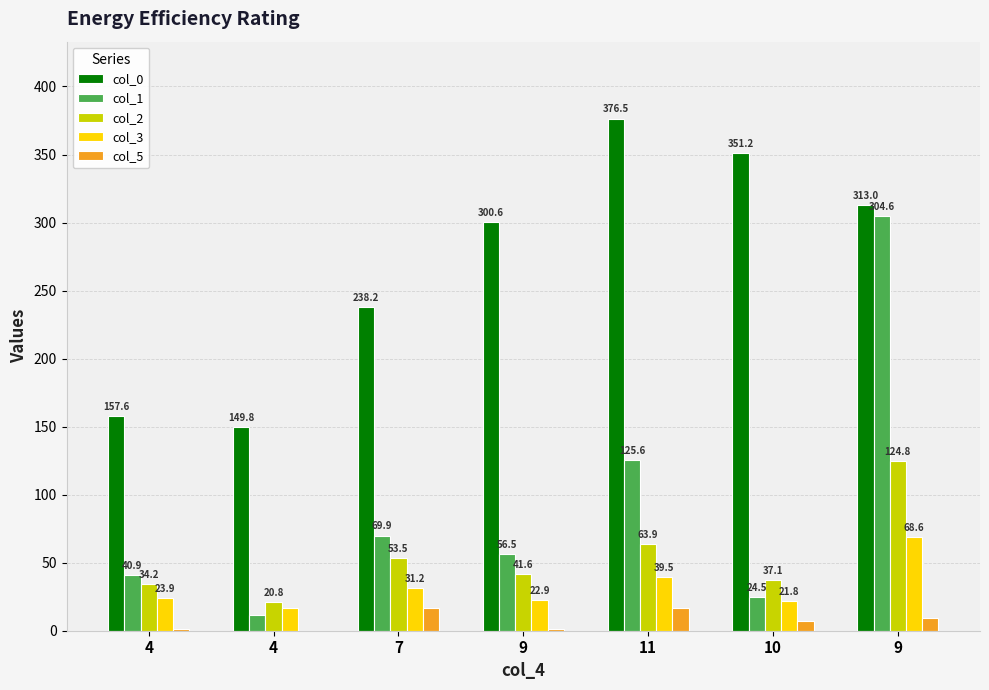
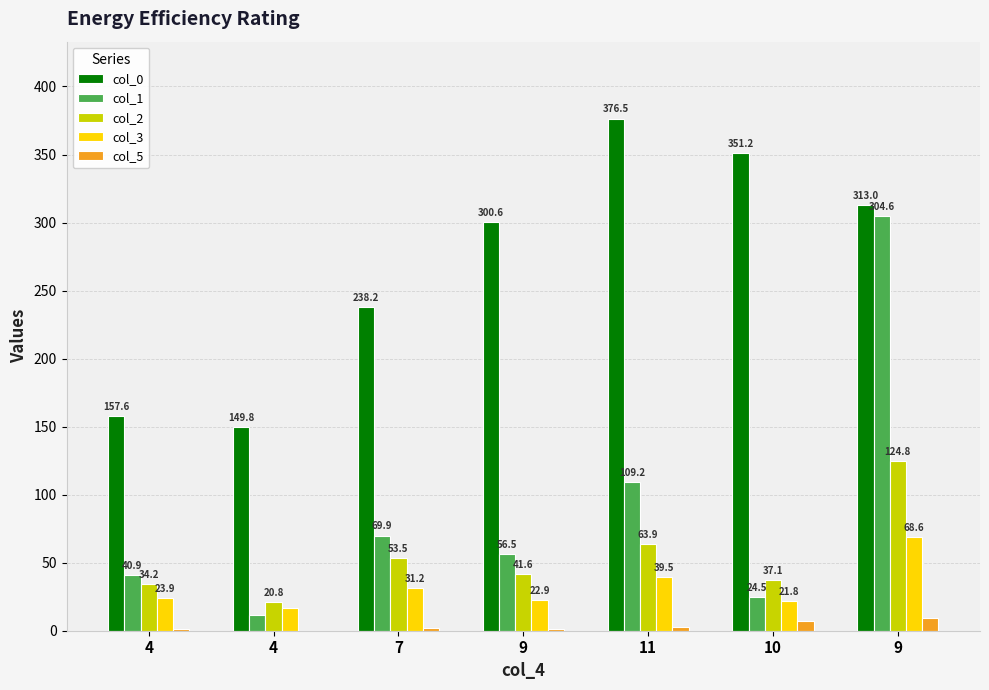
  {
    "col_0": {
      "7": 238.2,
      "11": 376.5,
      "10": 351.2
    },
    "col_1": {
      "7": 69.9,
-     "11": 125.6,
+     "11": 109.2,
      "10": 24.5
    },
    "col_5": {
-     "7": 17,
-     "11": 17,
+     "7": 2,
+     "11": 3,
      "10": 7
    }
  }
